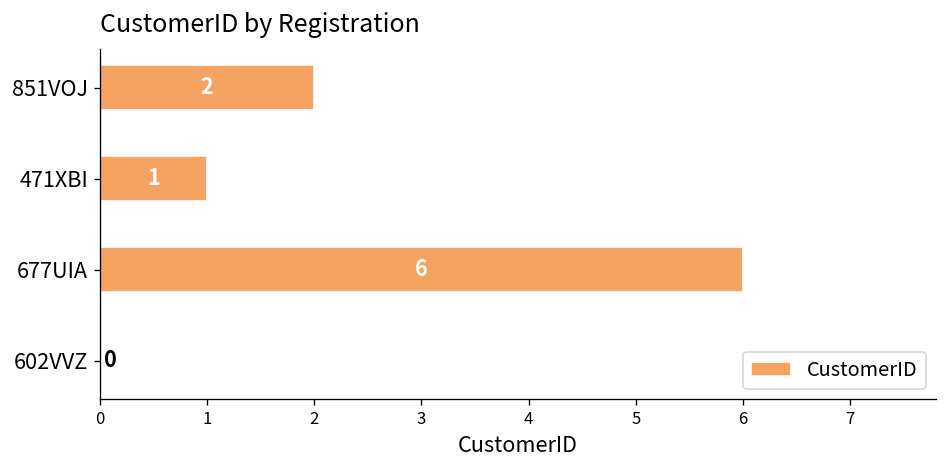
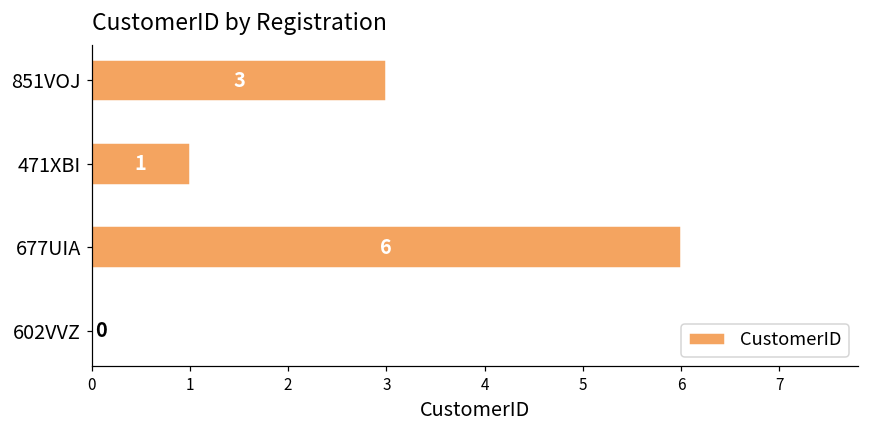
  {
-   "851VOJ": 2,
+   "851VOJ": 3,
    "471XBI": 1,
    "677UIA": 6,
    "602VVZ": 0
  }
